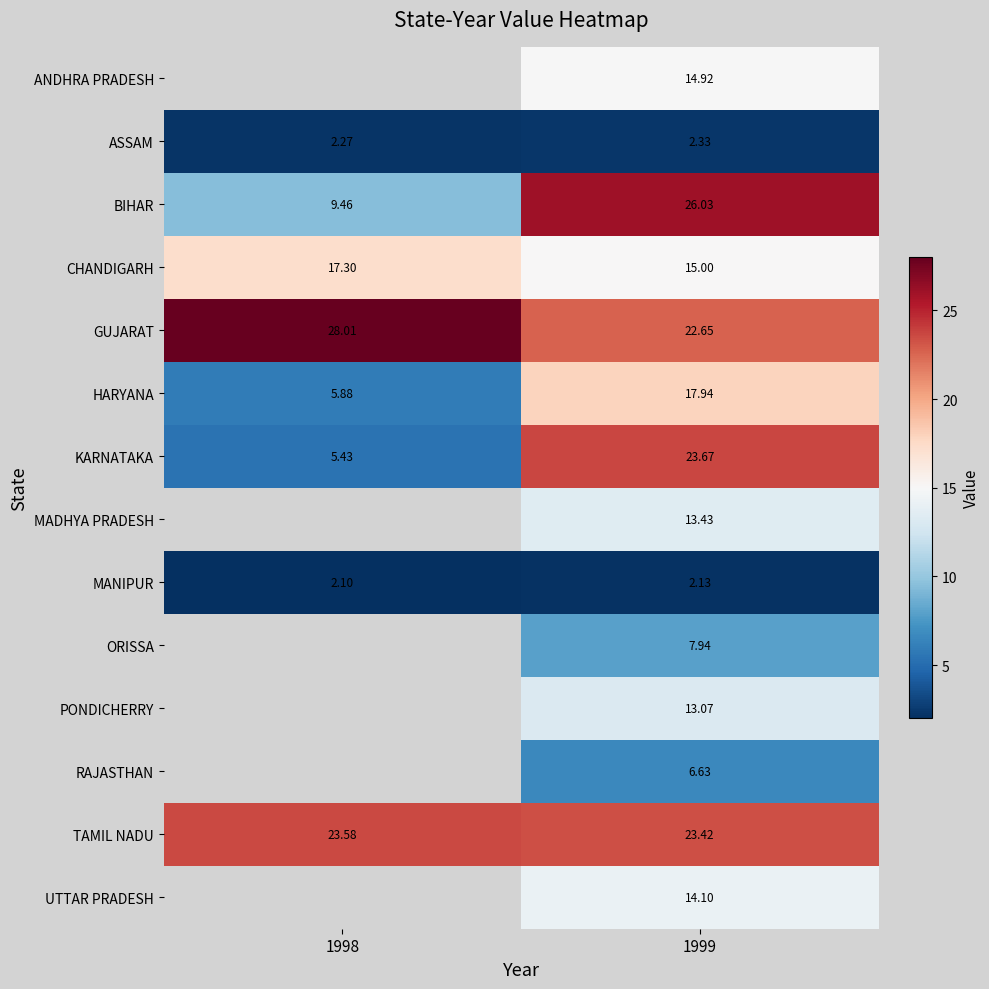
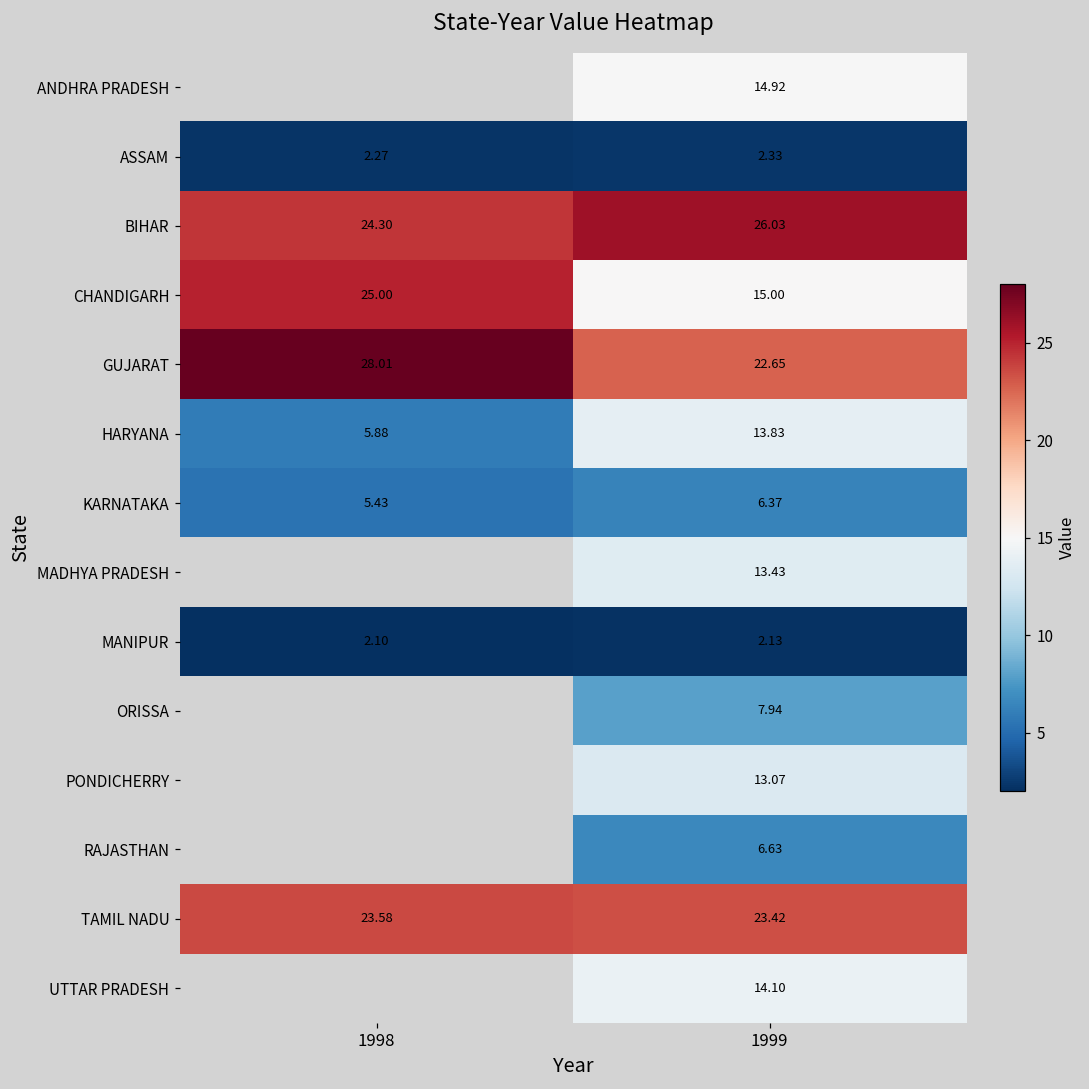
  {
    "ANDHRA PRADESH": {
      "1999": 14.92
    },
    "ASSAM": {
      "1998": 2.27,
      "1999": 2.33
    },
    "BIHAR": {
-     "1998": 9.46,
+     "1998": 24.30,
      "1999": 26.03
    },
    "CHANDIGARH": {
-     "1998": 17.30,
+     "1998": 25.00,
      "1999": 15.00
    },
    "GUJARAT": {
      "1998": 28.01,
      "1999": 22.65
    },
    "HARYANA": {
      "1998": 5.88,
-     "1999": 17.94
+     "1999": 13.83
    },
    "KARNATAKA": {
      "1998": 5.43,
-     "1999": 23.67
+     "1999": 6.37
    },
    "MADHYA PRADESH": {
      "1999": 13.43
    },
    "MANIPUR": {
      "1998": 2.10,
      "1999": 2.13
    },
    "ORISSA": {
      "1999": 7.94
    },
    "PONDICHERRY": {
      "1999": 13.07
    },
    "RAJASTHAN": {
      "1999": 6.63
    },
    "TAMIL NADU": {
      "1998": 23.58,
      "1999": 23.42
    },
    "UTTAR PRADESH": {
      "1999": 14.10
    }
  }
